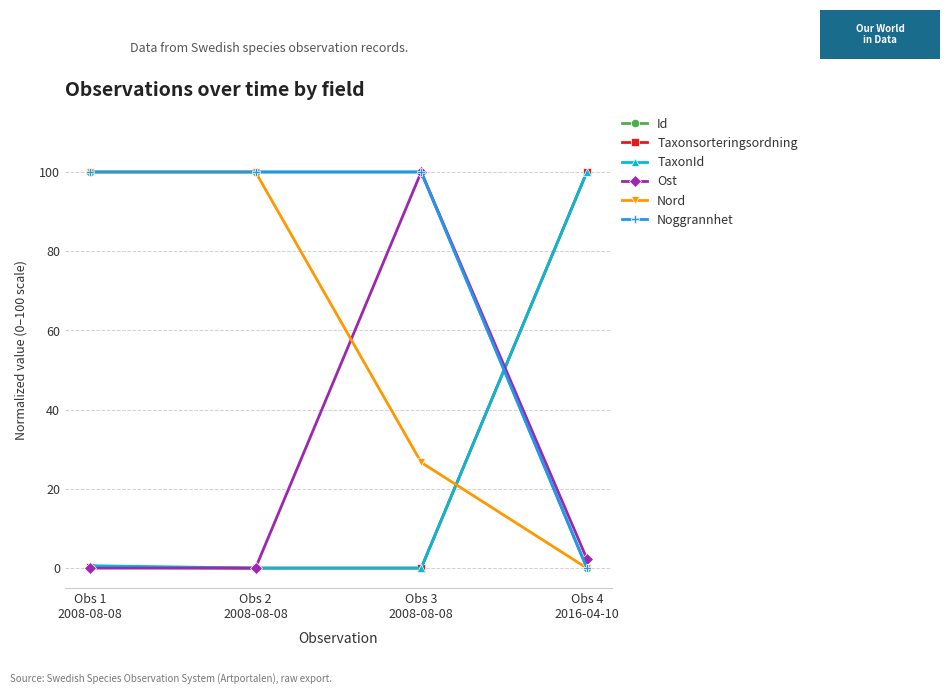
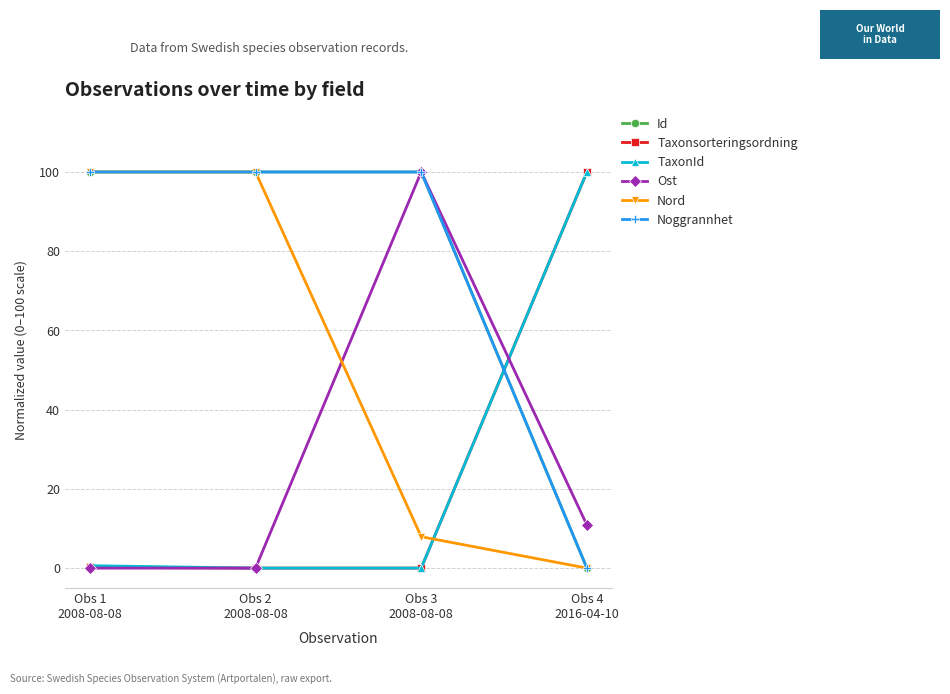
  {
    "Ost": {
-     "Obs 4 2016-04-10": 2
+     "Obs 4 2016-04-10": 11
    },
    "Nord": {
-     "Obs 3 2008-08-08": 27
+     "Obs 3 2008-08-08": 8
    }
  }
